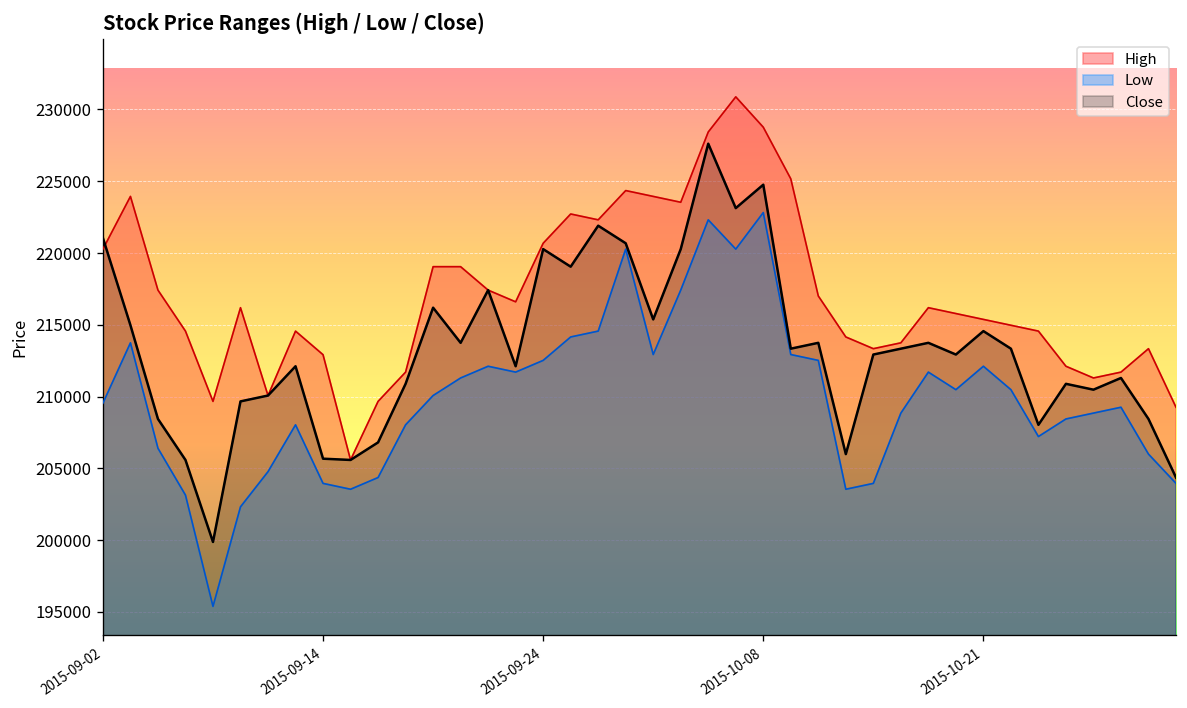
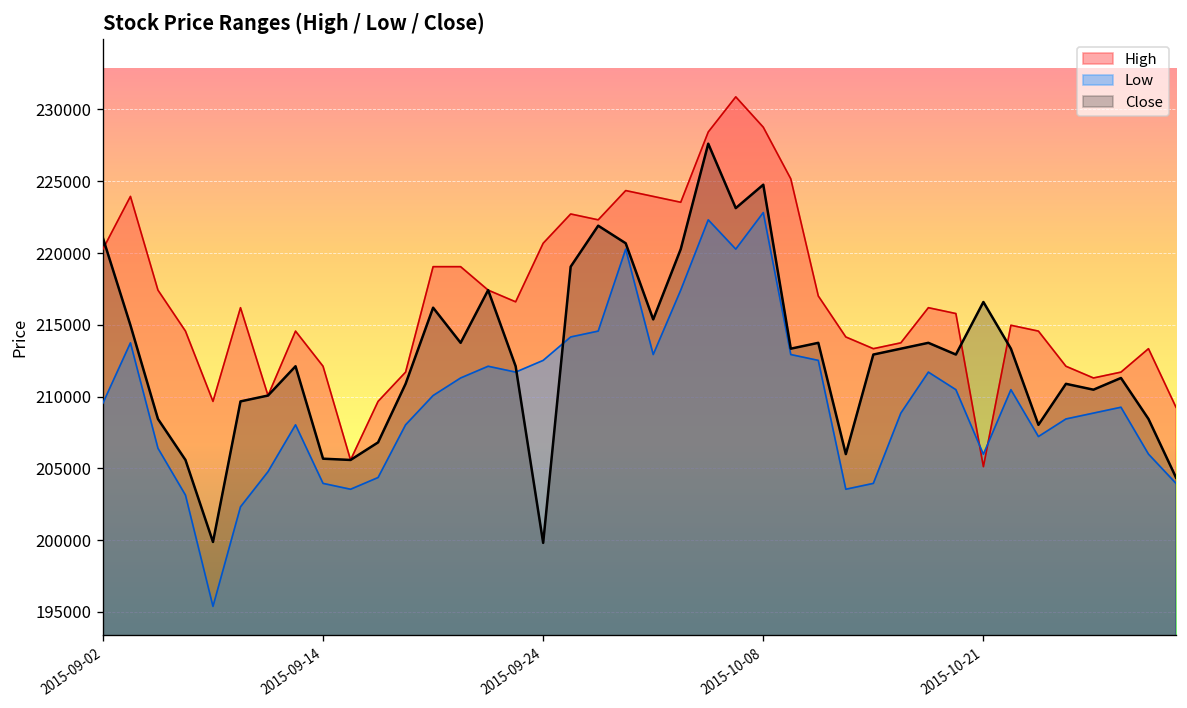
  {
    "High": {
      "2015-09-02": 220300,
-     "2015-09-14": 212900,
+     "2015-09-14": 212100,
      "2015-09-24": 220700,
      "2015-10-08": 228800,
-     "2015-10-21": 215400
+     "2015-10-21": 205100
    },
    "Low": {
      "2015-09-02": 209500,
      "2015-09-14": 204000,
      "2015-09-24": 212500,
      "2015-10-08": 222800,
-     "2015-10-21": 212100
+     "2015-10-21": 206000
    },
    "Close": {
      "2015-09-02": 221000,
      "2015-09-14": 205700,
-     "2015-09-24": 220300,
+     "2015-09-24": 199800,
      "2015-10-08": 224800,
-     "2015-10-21": 214600
+     "2015-10-21": 216600
    }
  }
